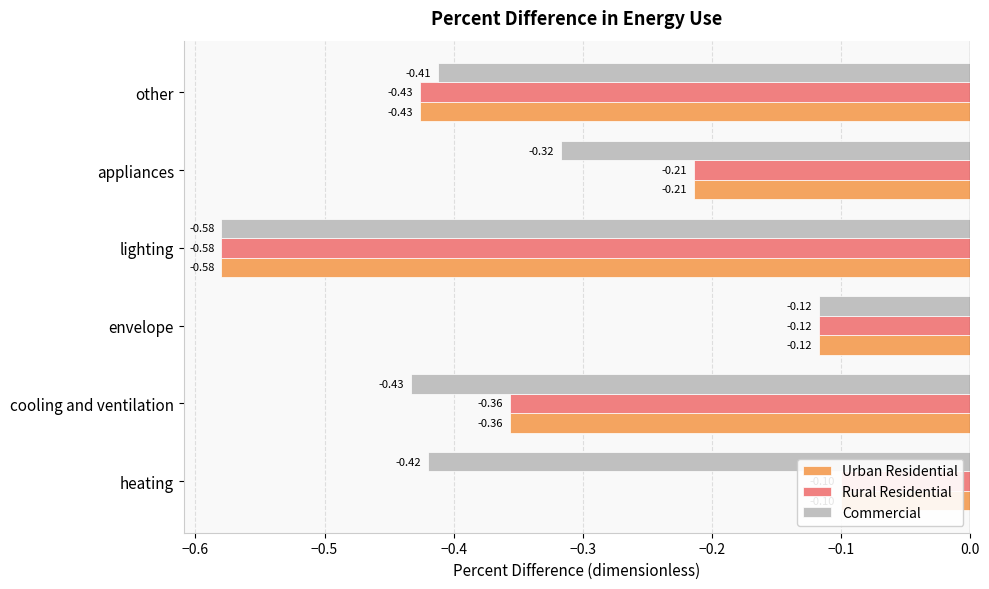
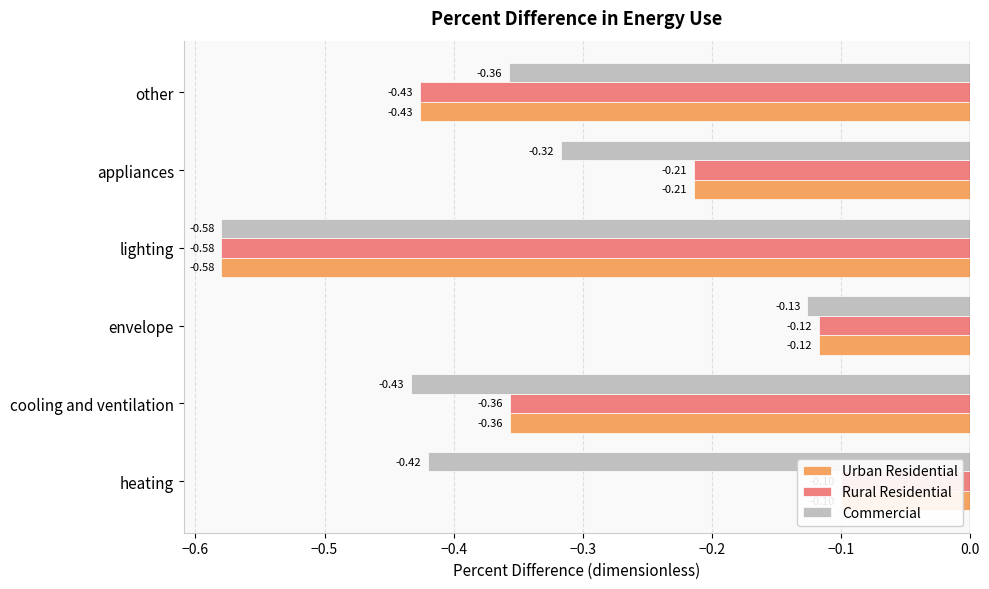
  {
    "Commercial": {
-     "other": -0.41,
+     "other": -0.36,
      "appliances": -0.32,
      "lighting": -0.58,
-     "envelope": -0.12,
+     "envelope": -0.13,
      "cooling and ventilation": -0.43,
      "heating": -0.42
    }
  }
